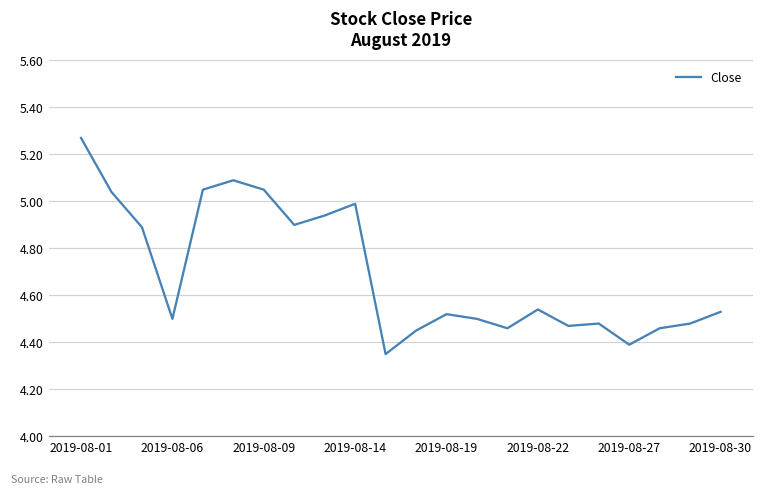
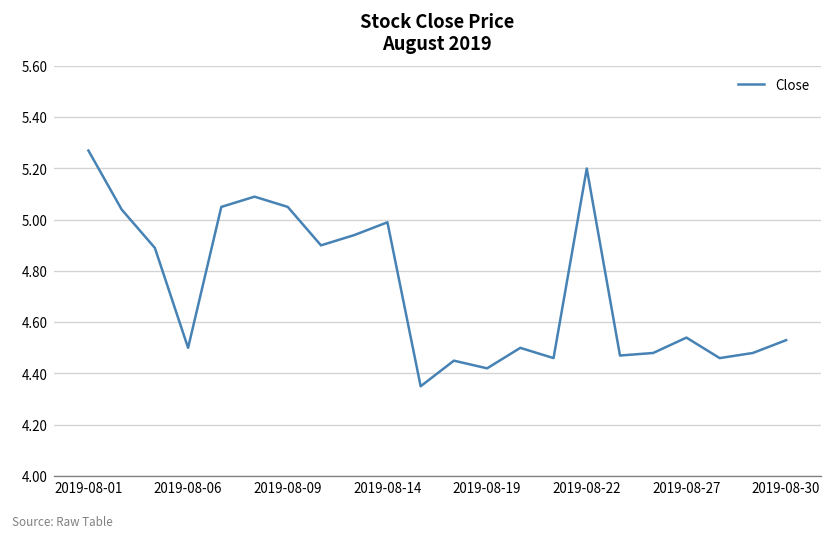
  {
    "2019-08-01": 5.27,
    "2019-08-06": 4.50,
    "2019-08-09": 5.05,
    "2019-08-14": 4.99,
-   "2019-08-19": 4.52,
-   "2019-08-22": 4.54,
-   "2019-08-27": 4.39,
+   "2019-08-19": 4.42,
+   "2019-08-22": 5.20,
+   "2019-08-27": 4.54,
    "2019-08-30": 4.53
  }
